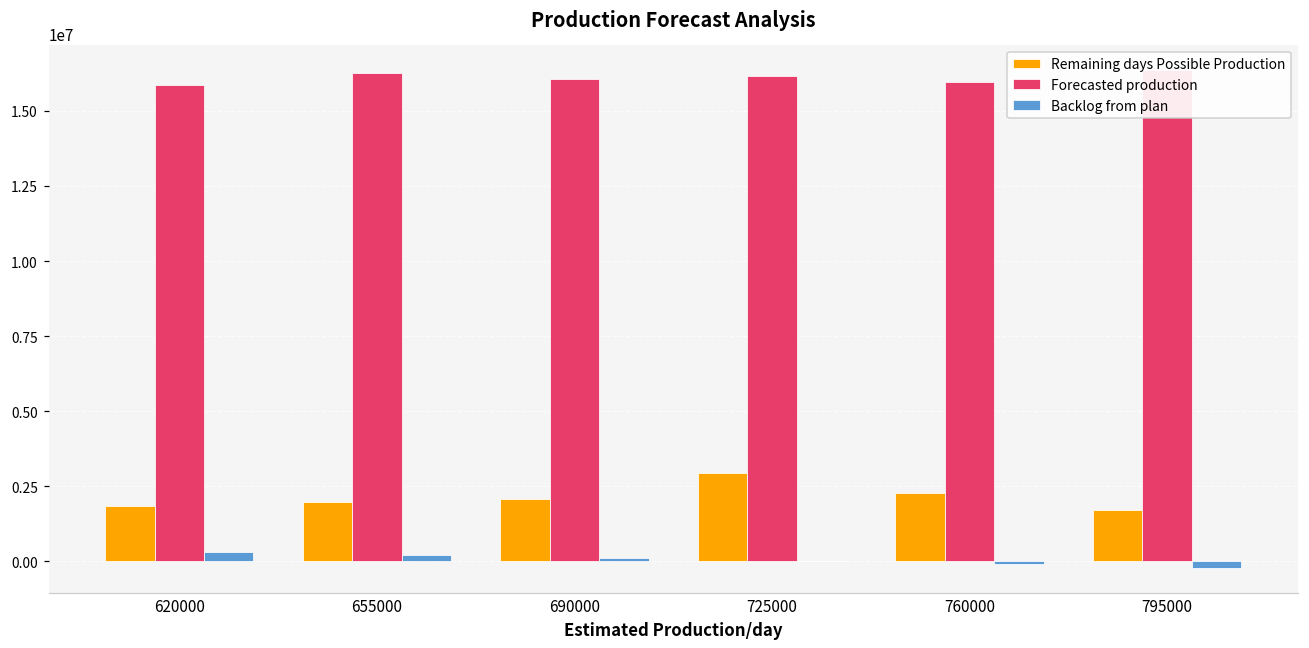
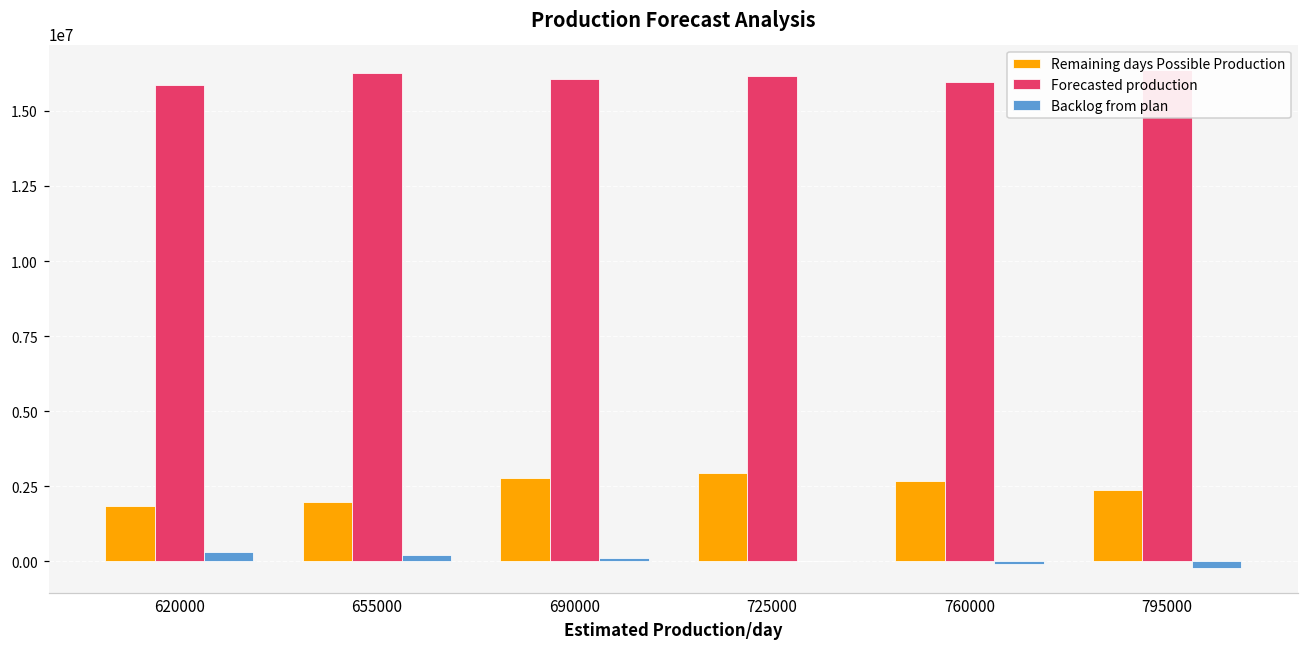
  {
    "Remaining days Possible Production": {
      "620000": 1900000,
      "655000": 2000000,
-     "690000": 2100000,
+     "690000": 2800000,
      "725000": 2900000,
-     "760000": 2300000,
-     "795000": 1700000
+     "760000": 2700000,
+     "795000": 2400000
    },
    "Forecasted production": {
      "620000": 15800000,
      "655000": 16200000,
      "690000": 16100000,
      "725000": 16200000,
      "760000": 16000000
    },
    "Backlog from plan": {
      "620000": 300000,
      "655000": 200000,
      "690000": 100000,
      "760000": -100000,
      "795000": -200000
    }
  }
